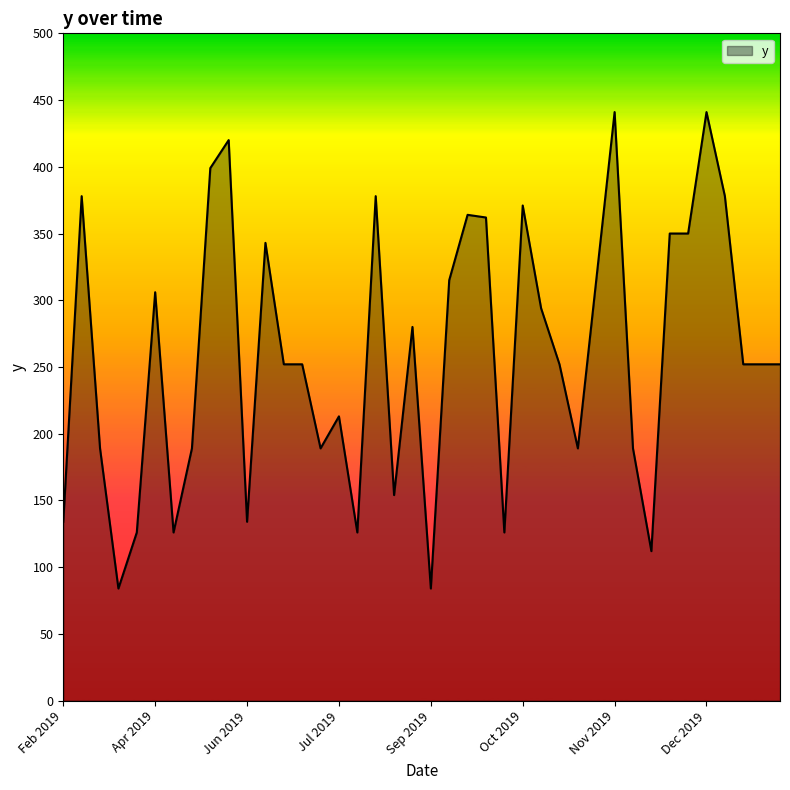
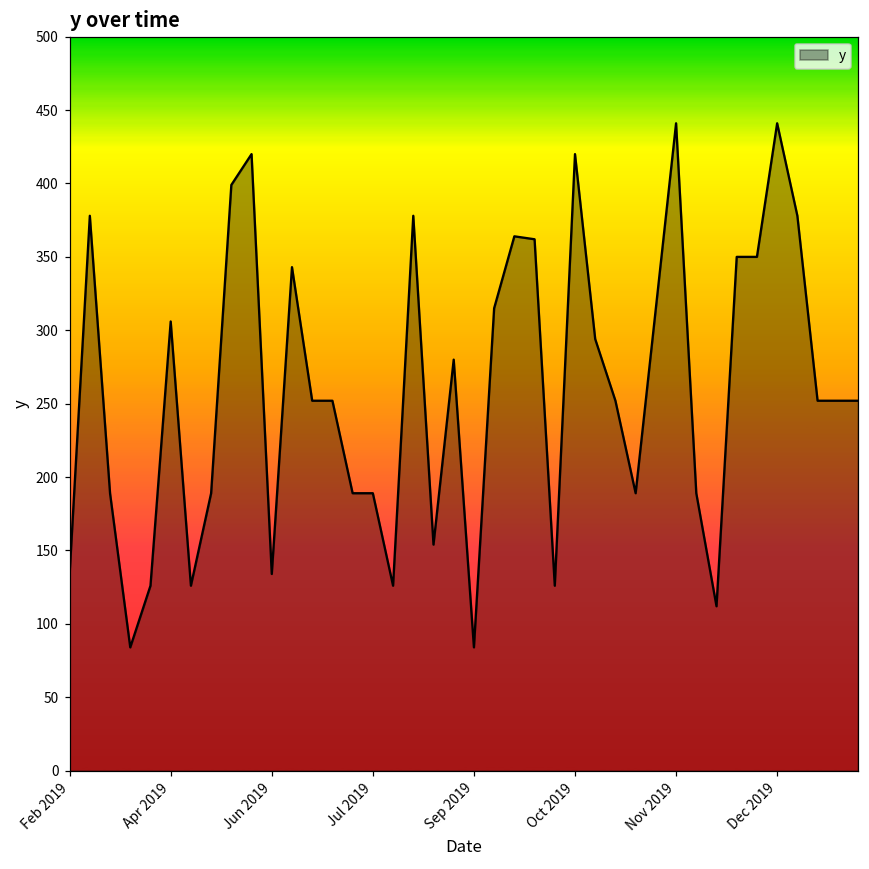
  {
    "Feb 2019": 134,
    "Apr 2019": 306,
    "Jun 2019": 134,
-   "Jul 2019": 213,
+   "Jul 2019": 189,
    "Sep 2019": 84,
-   "Oct 2019": 371,
+   "Oct 2019": 420,
    "Nov 2019": 441,
    "Dec 2019": 441
  }
